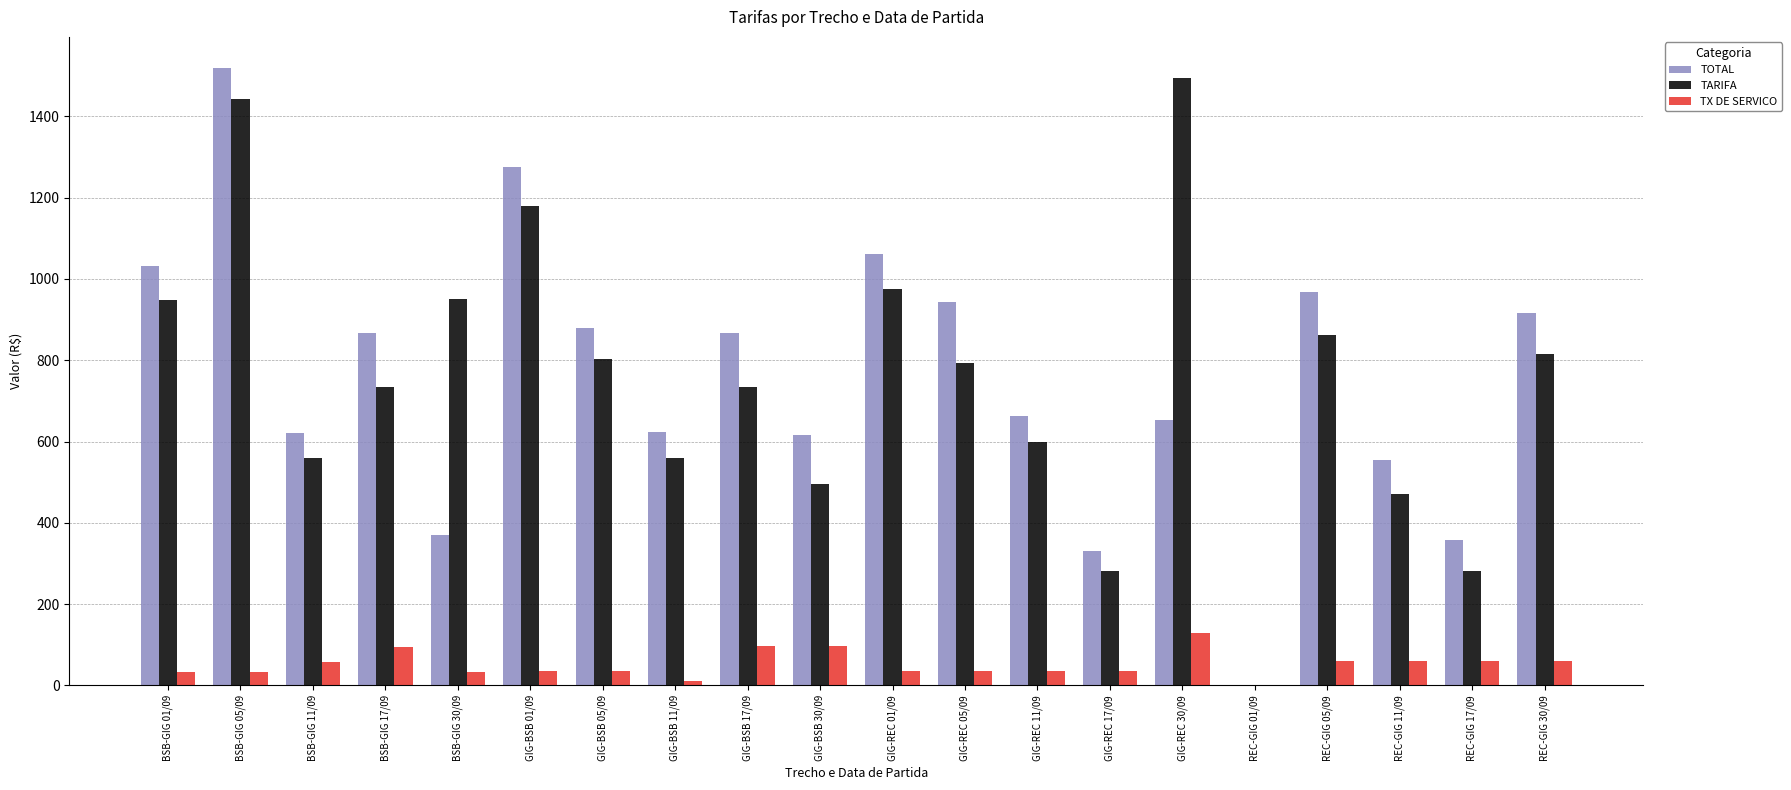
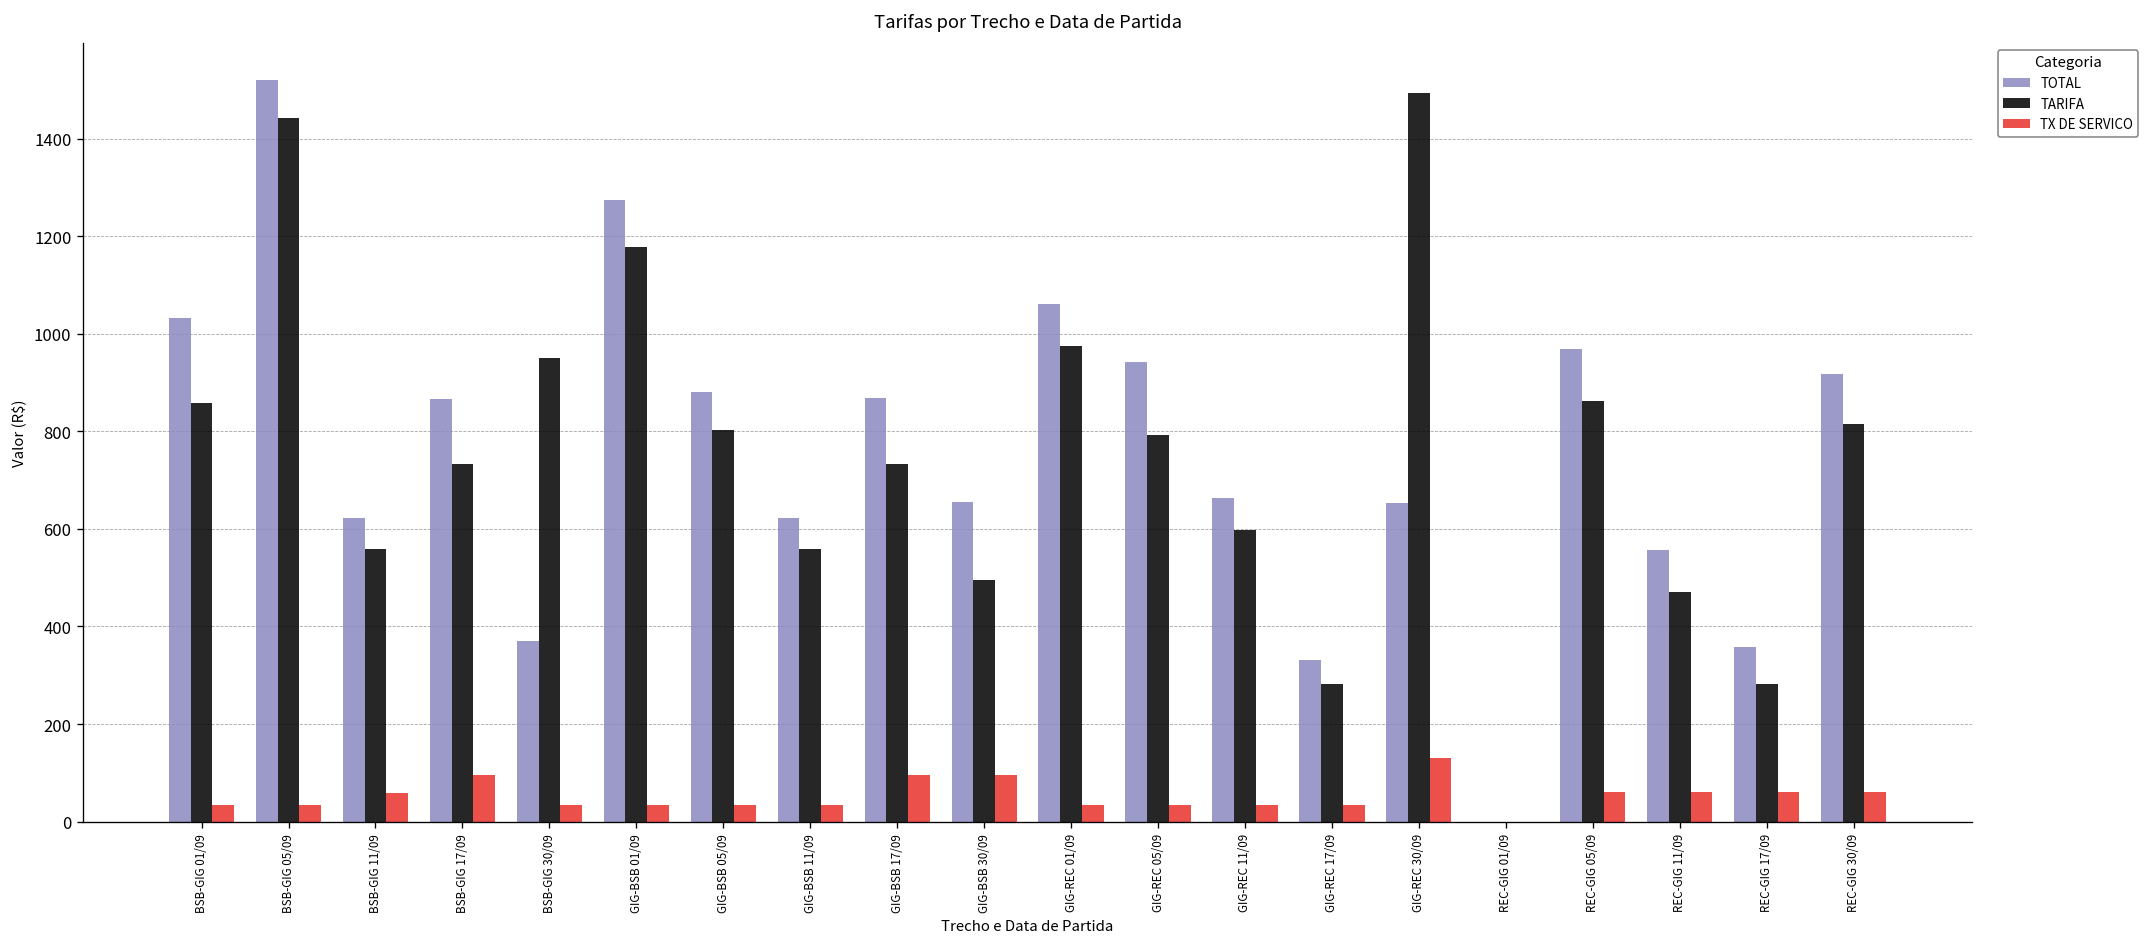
  {
    "TOTAL": {
      "BSB-GIG 01/09": 1030,
      "BSB-GIG 05/09": 1520,
      "BSB-GIG 11/09": 620,
      "BSB-GIG 17/09": 870,
      "BSB-GIG 30/09": 370,
      "GIG-BSB 01/09": 1280,
      "GIG-BSB 05/09": 880,
      "GIG-BSB 11/09": 620,
      "GIG-BSB 17/09": 870,
-     "GIG-BSB 30/09": 620,
+     "GIG-BSB 30/09": 660,
      "GIG-REC 01/09": 1060,
      "GIG-REC 05/09": 940,
      "GIG-REC 11/09": 660,
      "GIG-REC 17/09": 330,
      "GIG-REC 30/09": 650,
      "REC-GIG 01/09": 0,
      "REC-GIG 05/09": 970,
      "REC-GIG 11/09": 560,
      "REC-GIG 17/09": 360,
      "REC-GIG 30/09": 920
    },
    "TARIFA": {
-     "BSB-GIG 01/09": 950,
+     "BSB-GIG 01/09": 860,
      "BSB-GIG 05/09": 1440,
      "BSB-GIG 11/09": 560,
      "BSB-GIG 17/09": 730,
      "BSB-GIG 30/09": 950,
      "GIG-BSB 01/09": 1180,
      "GIG-BSB 05/09": 800,
      "GIG-BSB 11/09": 560,
      "GIG-BSB 17/09": 730,
      "GIG-BSB 30/09": 500,
      "GIG-REC 01/09": 970,
      "GIG-REC 05/09": 790,
      "GIG-REC 11/09": 600,
      "GIG-REC 17/09": 280,
      "GIG-REC 30/09": 1490,
      "REC-GIG 01/09": 0,
      "REC-GIG 05/09": 860,
      "REC-GIG 11/09": 470,
      "REC-GIG 17/09": 280,
      "REC-GIG 30/09": 810
    },
    "TX DE SERVICO": {
      "BSB-GIG 01/09": 30,
      "BSB-GIG 05/09": 30,
      "BSB-GIG 11/09": 60,
      "BSB-GIG 17/09": 90,
      "BSB-GIG 30/09": 30,
      "GIG-BSB 01/09": 30,
      "GIG-BSB 05/09": 30,
-     "GIG-BSB 11/09": 10,
+     "GIG-BSB 11/09": 30,
      "GIG-BSB 17/09": 100,
      "GIG-BSB 30/09": 100,
      "GIG-REC 01/09": 30,
      "GIG-REC 05/09": 30,
      "GIG-REC 11/09": 30,
      "GIG-REC 17/09": 30,
      "GIG-REC 30/09": 130,
      "REC-GIG 01/09": 0,
      "REC-GIG 05/09": 60,
      "REC-GIG 11/09": 60,
      "REC-GIG 17/09": 60,
      "REC-GIG 30/09": 60
    }
  }
